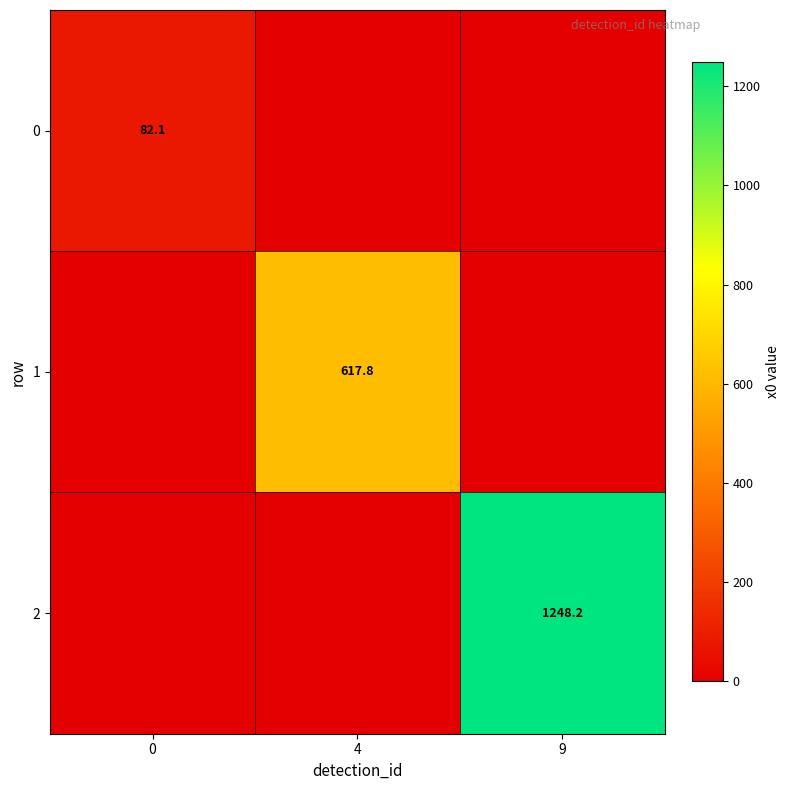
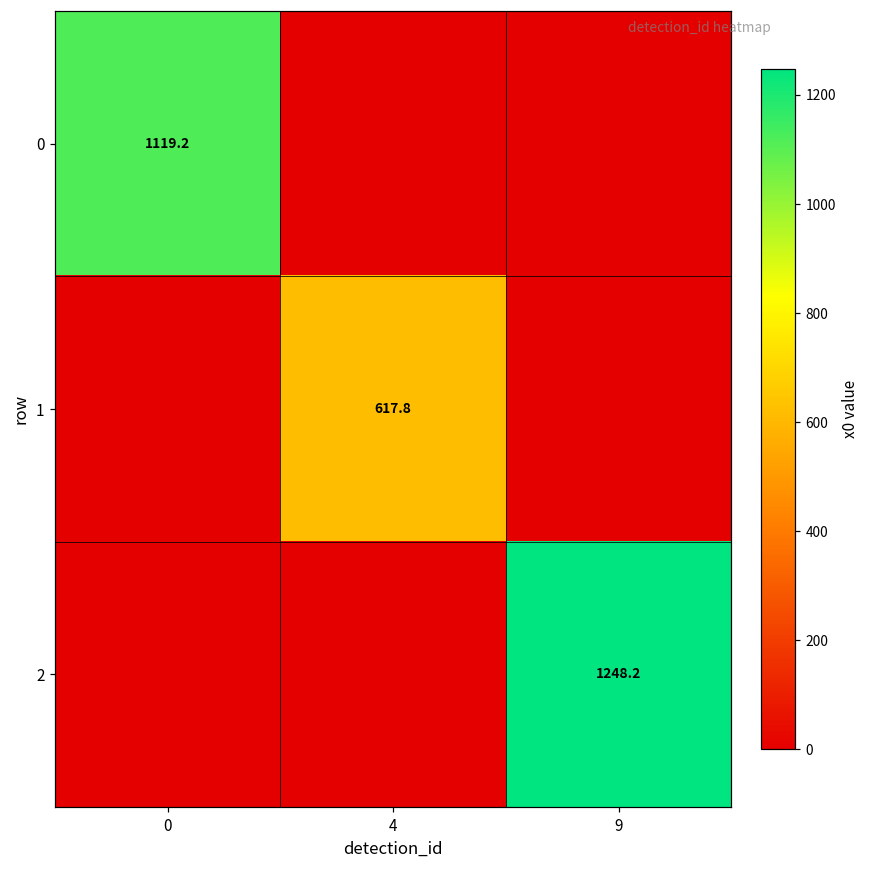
  {
    "0": {
-     "0": 82.1
+     "0": 1119.2
    },
    "1": {
      "4": 617.8
    },
    "2": {
      "9": 1248.2
    }
  }
